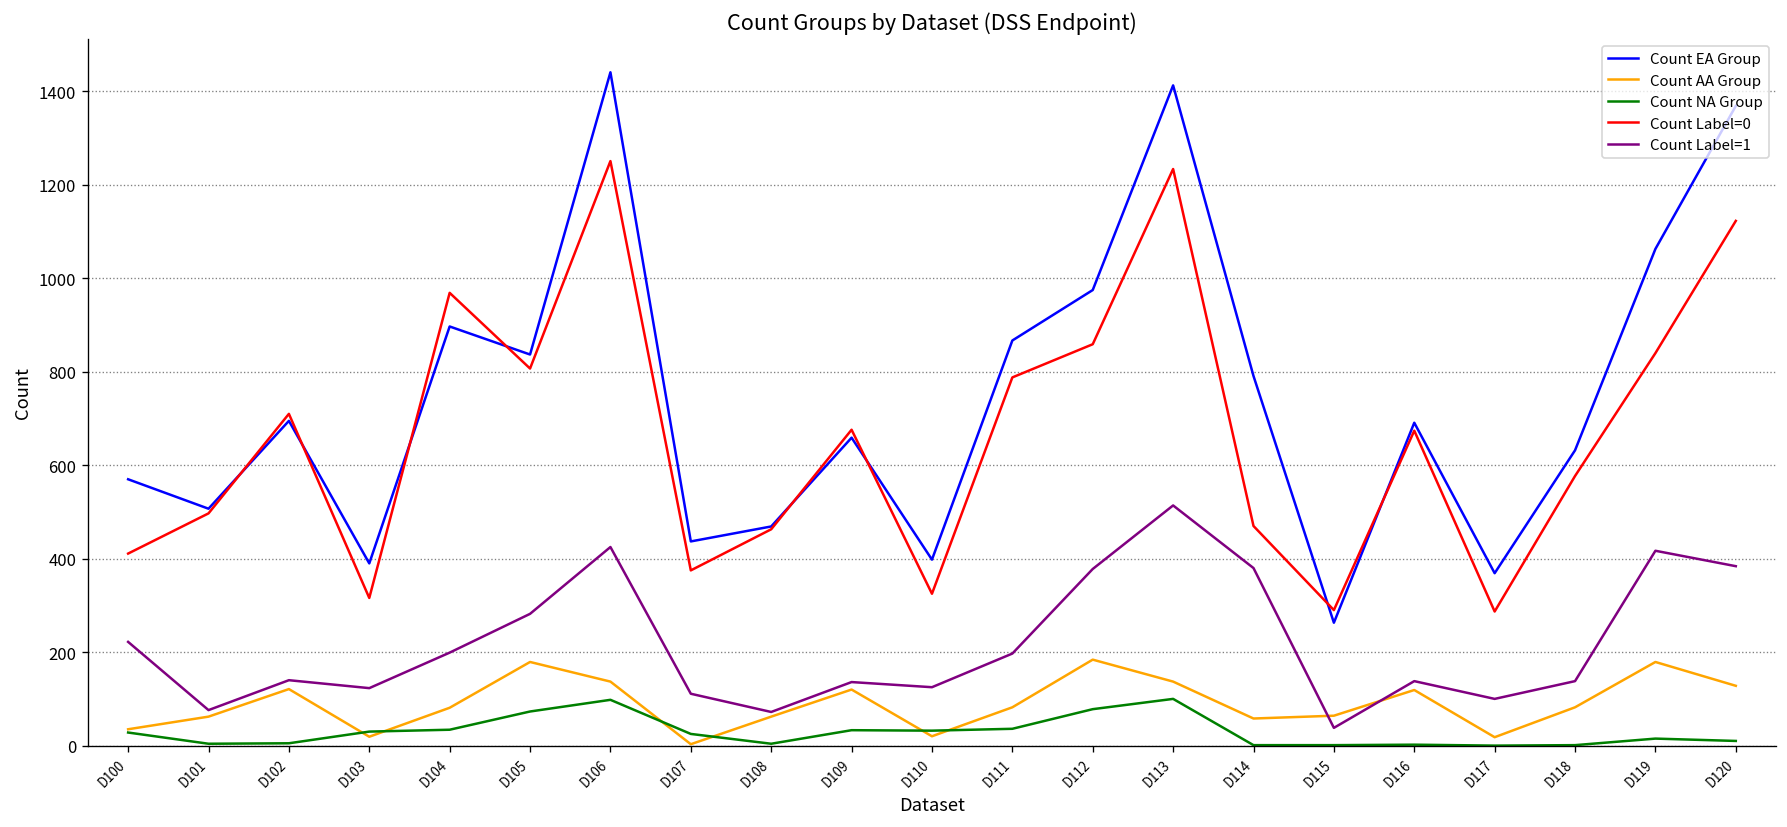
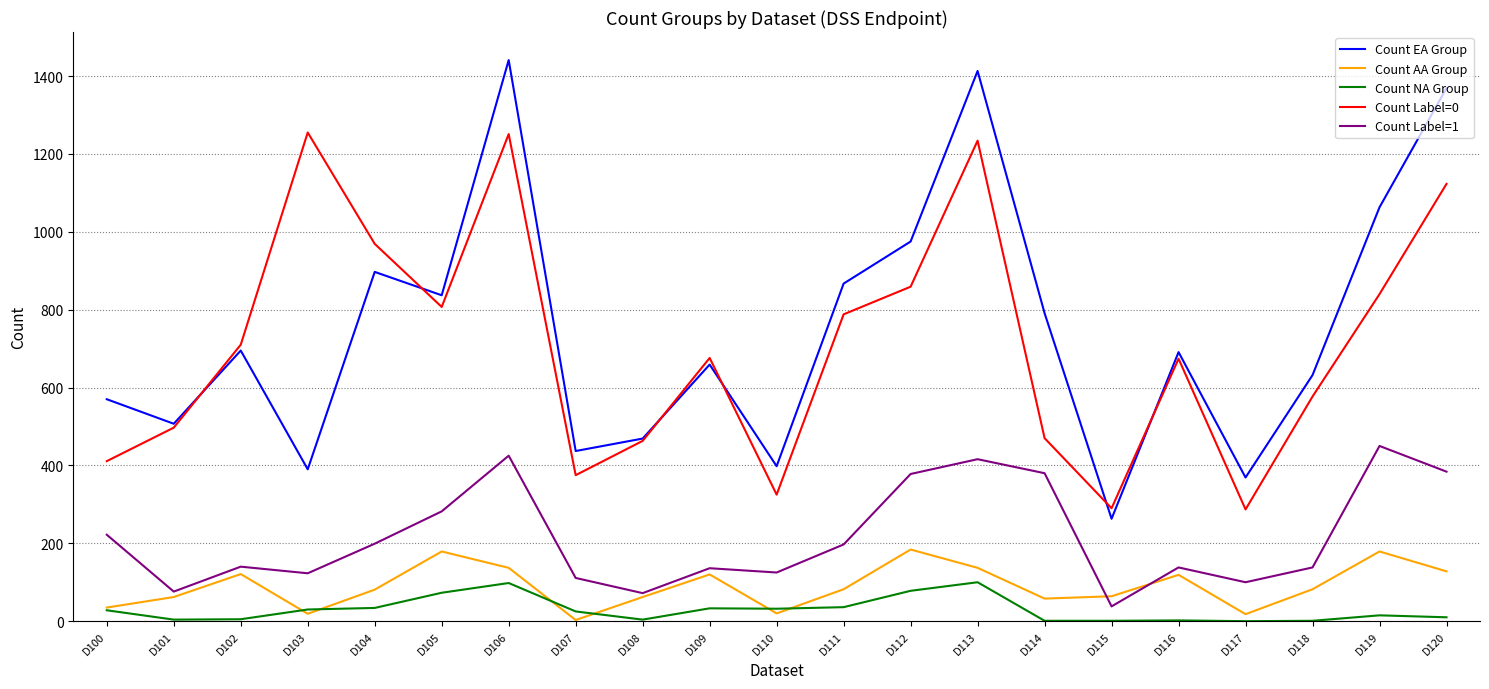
  {
    "Count EA Group": {
      "D100": 570,
      "D101": 510,
      "D102": 700,
      "D103": 390,
      "D104": 900,
      "D105": 840,
      "D106": 1440,
      "D107": 440,
      "D109": 660,
      "D110": 400,
      "D111": 870,
      "D112": 980,
      "D113": 1410,
      "D114": 790,
      "D115": 260,
      "D116": 690,
      "D117": 370,
      "D118": 630,
      "D119": 1060
    },
    "Count AA Group": {
      "D100": 40,
      "D101": 60,
      "D102": 120,
      "D103": 20,
      "D104": 80,
      "D105": 180,
      "D106": 140,
      "D107": 0,
      "D108": 60,
      "D109": 120,
      "D110": 20,
      "D111": 80,
      "D112": 180,
      "D113": 140,
      "D114": 60,
      "D115": 60,
      "D116": 120,
      "D117": 20,
      "D118": 80,
      "D119": 180,
      "D120": 130
    },
    "Count NA Group": {
      "D100": 30,
      "D101": 0,
      "D102": 10,
      "D103": 30,
      "D104": 30,
      "D105": 70,
      "D106": 100,
      "D107": 30,
      "D108": 0,
      "D109": 30,
      "D110": 30,
      "D111": 40,
      "D112": 80,
      "D113": 100,
      "D114": 0,
      "D115": 0,
      "D116": 0,
      "D117": 0,
      "D118": 0,
      "D119": 20,
      "D120": 10
    },
    "Count Label=0": {
      "D100": 410,
      "D101": 500,
      "D102": 710,
-     "D103": 320,
+     "D103": 1260,
      "D104": 970,
      "D105": 810,
      "D106": 1250,
      "D107": 380,
      "D109": 680,
      "D110": 330,
      "D111": 790,
      "D112": 860,
      "D113": 1230,
      "D114": 470,
      "D115": 290,
      "D116": 670,
      "D117": 290,
      "D118": 580,
      "D119": 840,
      "D120": 1120
    },
    "Count Label=1": {
      "D100": 220,
      "D101": 80,
      "D102": 140,
      "D103": 120,
      "D104": 200,
      "D105": 280,
      "D106": 430,
      "D107": 110,
      "D108": 70,
      "D109": 140,
      "D110": 130,
      "D111": 200,
      "D112": 380,
-     "D113": 510,
+     "D113": 420,
      "D114": 380,
      "D115": 40,
      "D116": 140,
      "D117": 100,
      "D118": 140,
-     "D119": 420,
+     "D119": 450,
      "D120": 380
    }
  }
